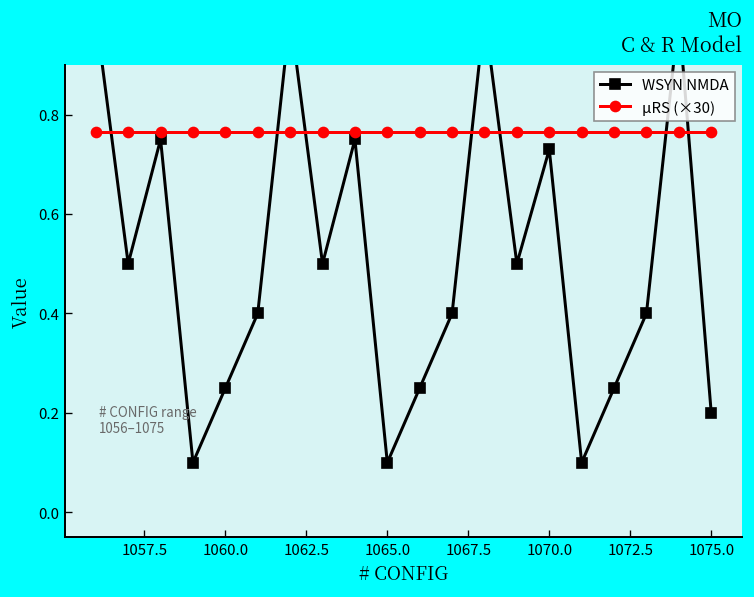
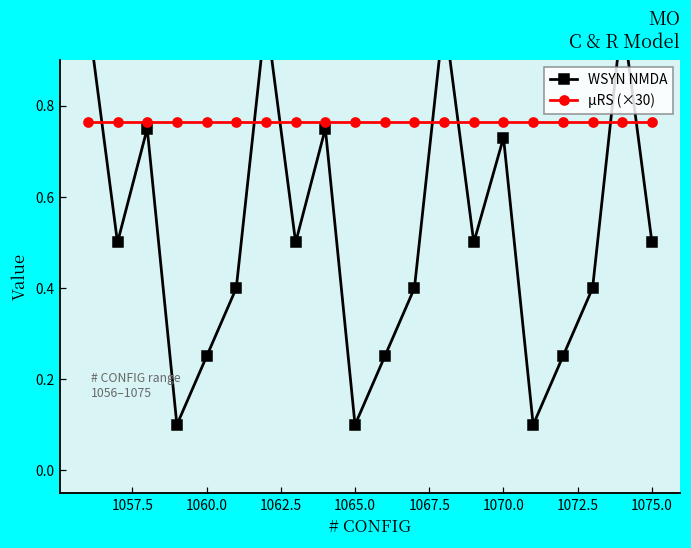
  {
    "WSYN NMDA": {
      "1060.0": 0.25,
      "1065.0": 0.1,
      "1070.0": 0.73,
-     "1075.0": 0.2
+     "1075.0": 0.5
    },
    "μRS (×30)": {
      "1060.0": 0.76,
      "1065.0": 0.76,
      "1070.0": 0.76,
      "1075.0": 0.76
    }
  }
